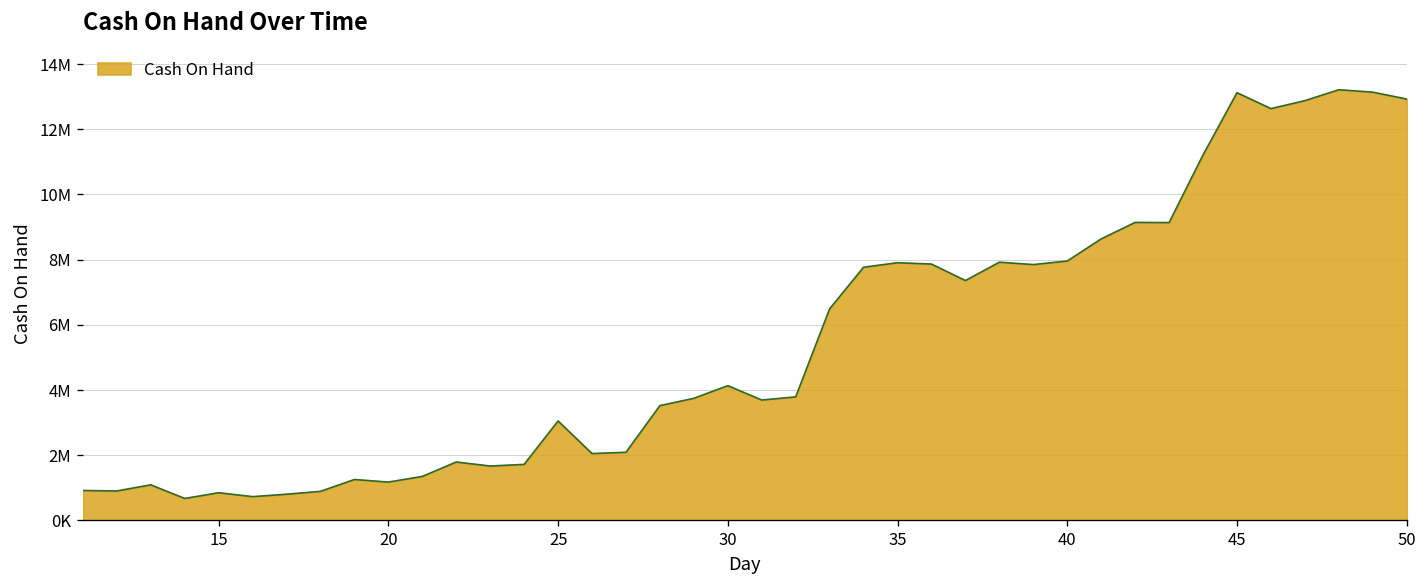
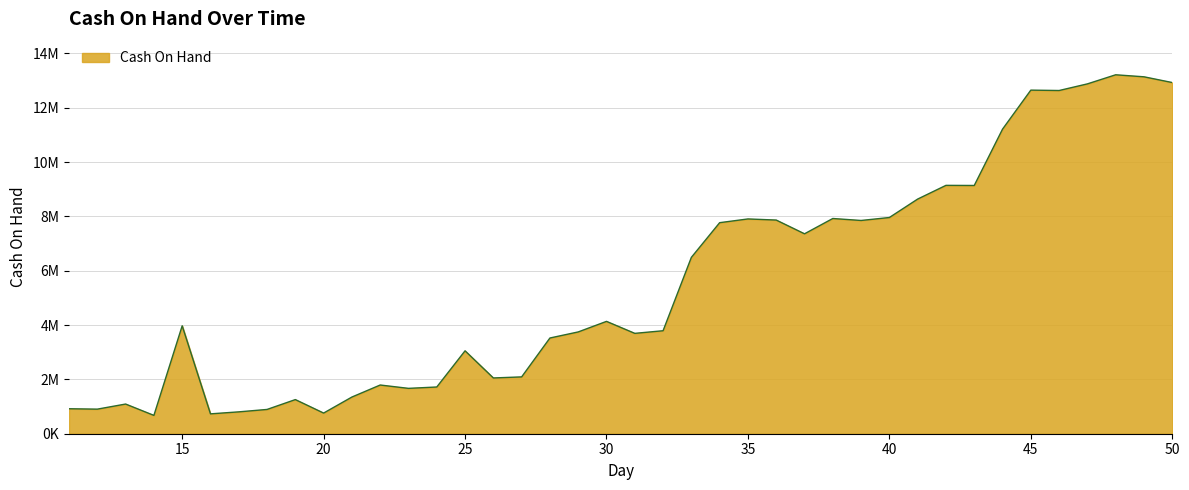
  {
-   "15": 900000,
-   "20": 1200000,
+   "15": 4000000,
+   "20": 800000,
    "25": 3100000,
    "30": 4100000,
    "35": 7900000,
    "40": 8000000,
-   "45": 13100000,
+   "45": 12600000,
    "50": 12900000
  }
